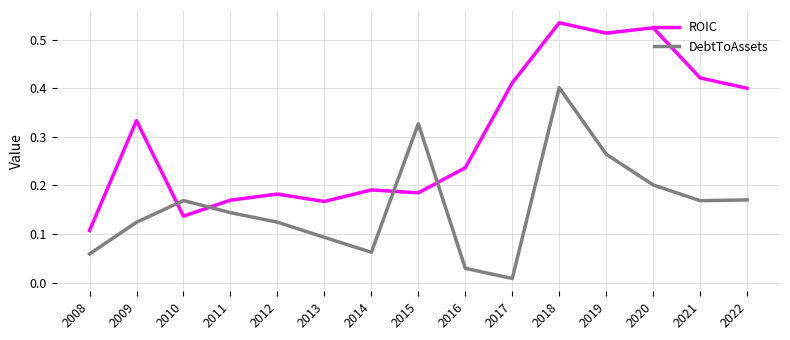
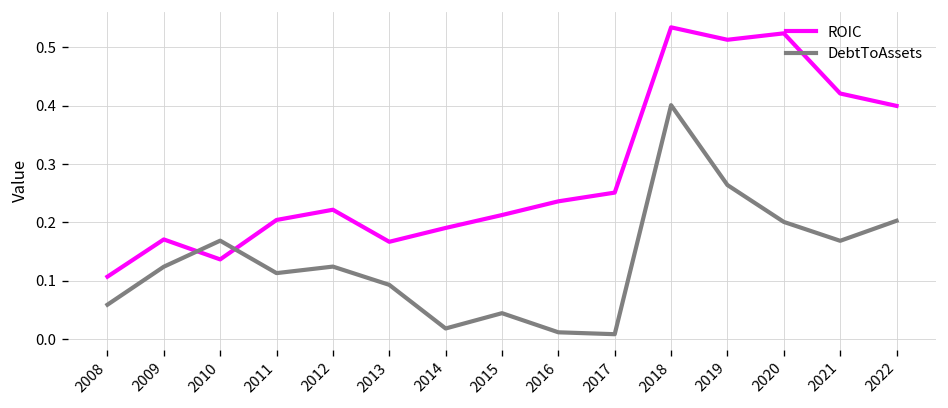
  {
    "ROIC": {
      "2008": 0.11,
-     "2009": 0.33,
+     "2009": 0.17,
      "2010": 0.14,
-     "2011": 0.17,
-     "2012": 0.18,
+     "2011": 0.20,
+     "2012": 0.22,
      "2013": 0.17,
      "2014": 0.19,
-     "2015": 0.18,
+     "2015": 0.21,
      "2016": 0.24,
-     "2017": 0.41,
+     "2017": 0.25,
      "2018": 0.53,
      "2019": 0.51,
      "2020": 0.52,
      "2021": 0.42,
      "2022": 0.40
    },
    "DebtToAssets": {
      "2008": 0.06,
      "2009": 0.12,
      "2010": 0.17,
-     "2011": 0.14,
+     "2011": 0.11,
      "2012": 0.12,
      "2013": 0.09,
-     "2014": 0.06,
-     "2015": 0.33,
-     "2016": 0.03,
+     "2014": 0.02,
+     "2015": 0.04,
+     "2016": 0.01,
      "2017": 0.01,
      "2018": 0.40,
      "2019": 0.26,
      "2020": 0.20,
      "2021": 0.17,
-     "2022": 0.17
+     "2022": 0.20
    }
  }
